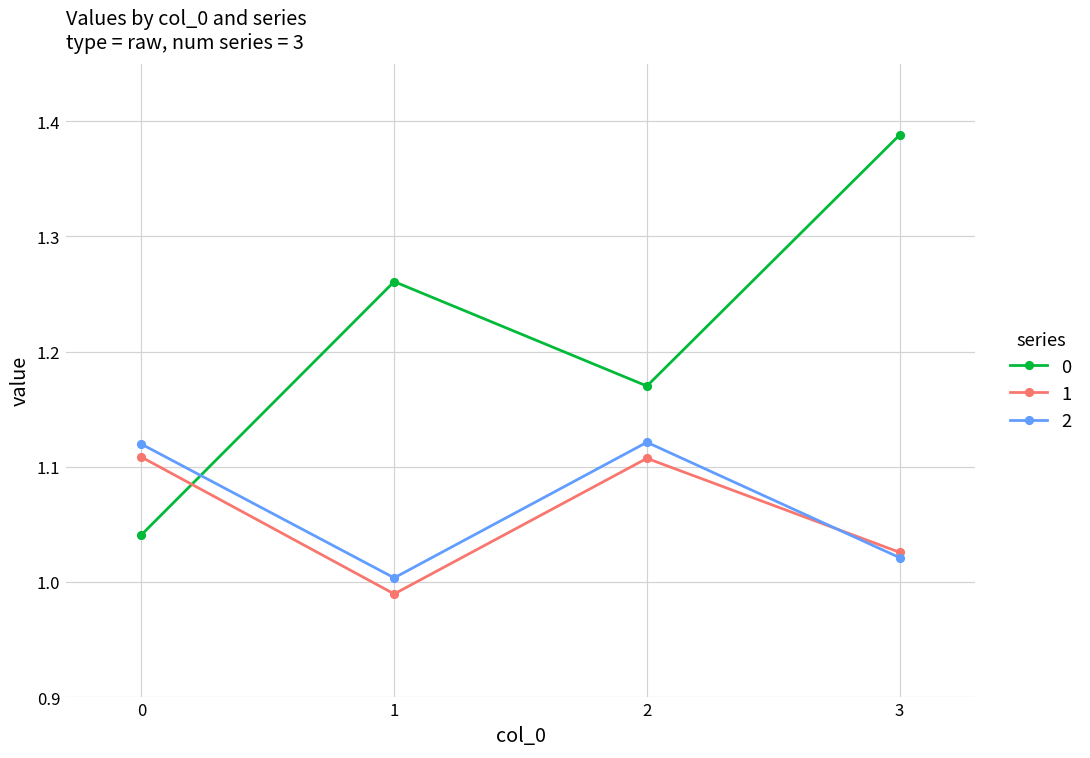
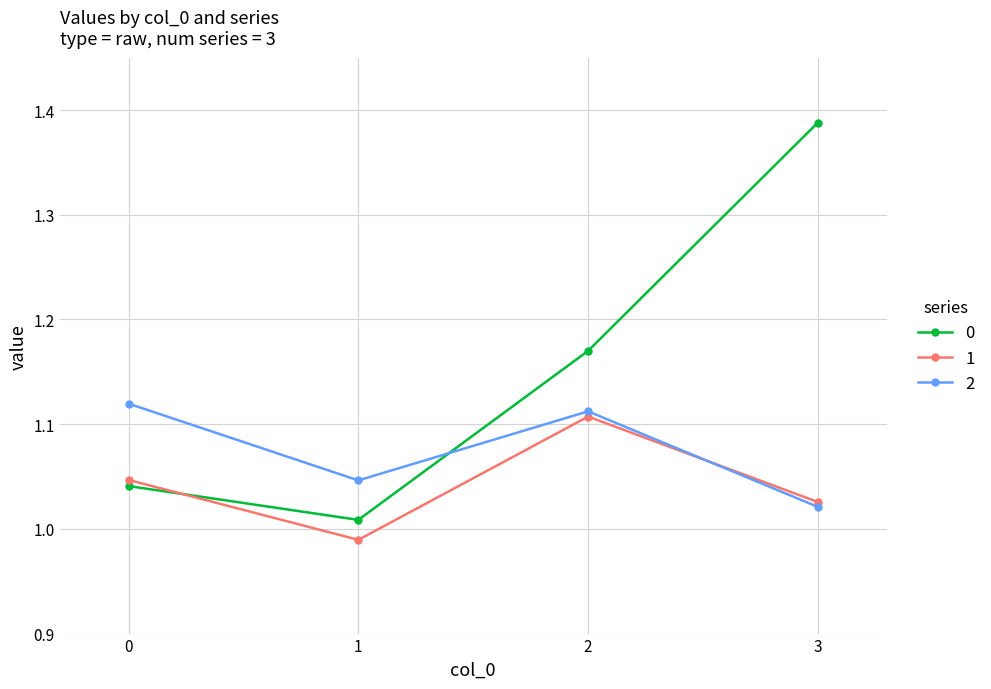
  {
    "0": {
      "0": 1.041,
-     "1": 1.261,
+     "1": 1.009,
      "2": 1.170,
      "3": 1.388
    },
    "1": {
-     "0": 1.108,
+     "0": 1.047,
      "1": 0.990,
      "2": 1.107,
      "3": 1.026
    },
    "2": {
      "0": 1.120,
-     "1": 1.003,
-     "2": 1.121,
+     "1": 1.046,
+     "2": 1.112,
      "3": 1.021
    }
  }
